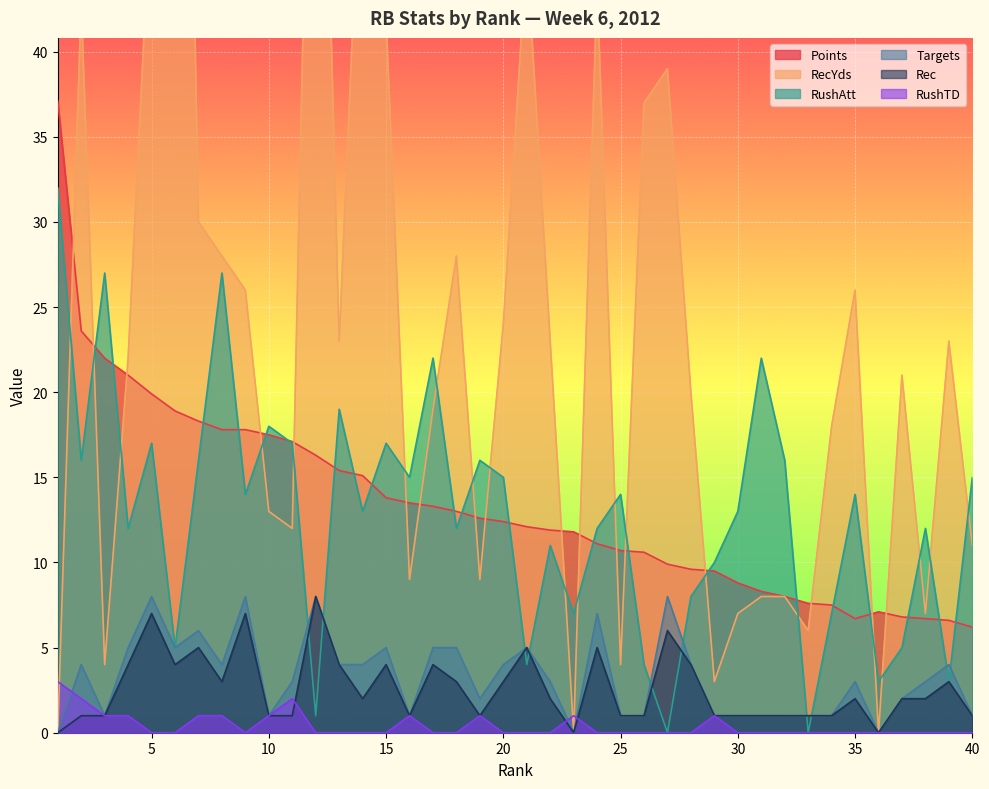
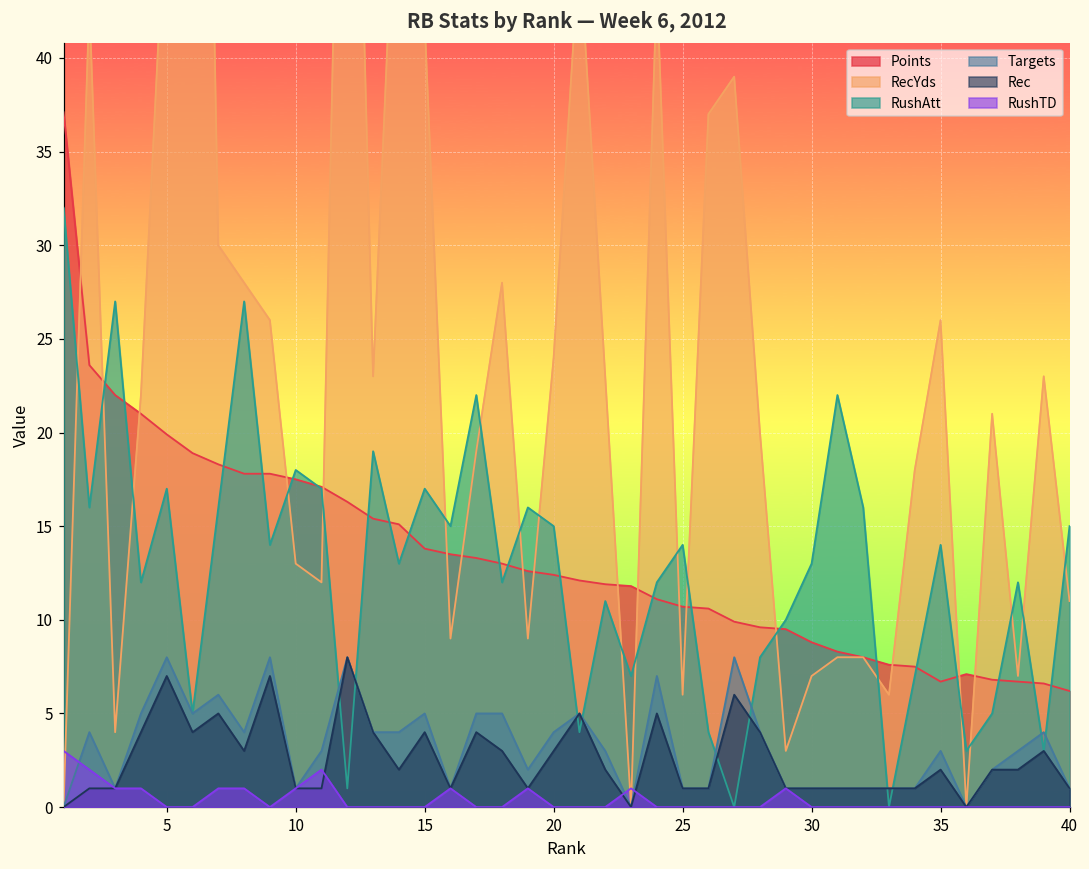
  {
    "Points": {
      "5": 20,
      "10": 17.5,
      "15": 13.8,
      "20": 12.4,
      "25": 10.7,
      "30": 8.8,
      "35": 6.7,
      "40": 6.2
    },
    "RecYds": {
      "10": 13,
      "20": 24,
-     "25": 4,
+     "25": 6,
      "30": 7,
      "35": 26,
      "40": 11
    },
    "Rec": {
      "5": 7,
      "15": 4,
      "20": 3,
      "35": 2
    },
    "RushTD": {
      "5": 0,
      "15": 0,
      "20": 0,
      "25": 0,
      "30": 0,
      "35": 0,
      "40": 0
    }
  }
